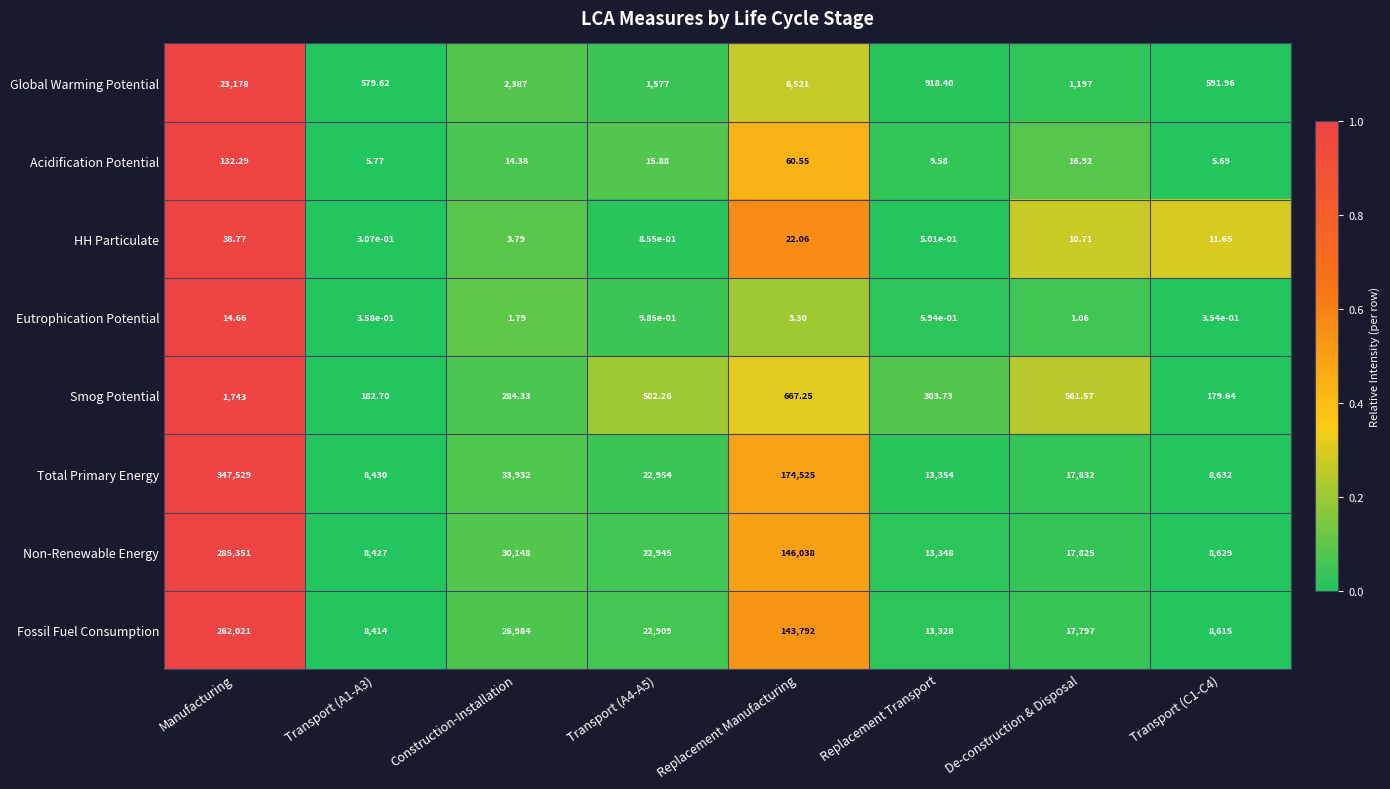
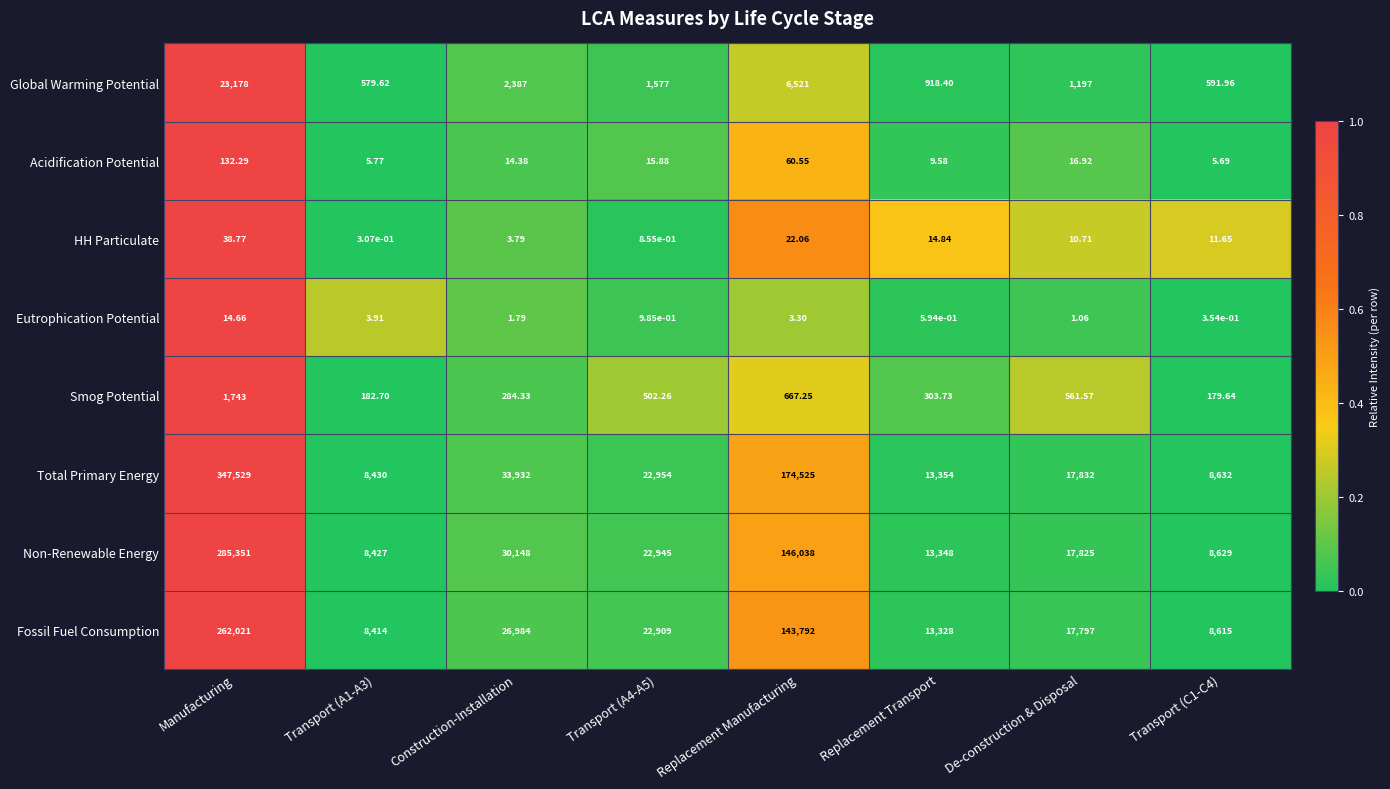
  {
    "Global Warming Potential": {
      "Manufacturing": "23,178",
      "Transport (A1-A3)": "579.62",
      "Construction-Installation": "2,387",
      "Transport (A4-A5)": "1,577",
      "Replacement Manufacturing": "6,521",
      "Replacement Transport": "918.40",
      "De-construction & Disposal": "1,197",
      "Transport (C1-C4)": "591.96"
    },
    "Acidification Potential": {
      "Manufacturing": "132.29",
      "Transport (A1-A3)": "5.77",
      "Construction-Installation": "14.38",
      "Transport (A4-A5)": "15.88",
      "Replacement Manufacturing": "60.55",
      "Replacement Transport": "9.58",
      "De-construction & Disposal": "16.92",
      "Transport (C1-C4)": "5.69"
    },
    "HH Particulate": {
      "Manufacturing": "38.77",
      "Transport (A1-A3)": "3.07e-01",
      "Construction-Installation": "3.79",
      "Transport (A4-A5)": "8.55e-01",
      "Replacement Manufacturing": "22.06",
-     "Replacement Transport": "5.01e-01",
+     "Replacement Transport": "14.84",
      "De-construction & Disposal": "10.71",
      "Transport (C1-C4)": "11.65"
    },
    "Eutrophication Potential": {
      "Manufacturing": "14.66",
-     "Transport (A1-A3)": "3.58e-01",
+     "Transport (A1-A3)": "3.91",
      "Construction-Installation": "1.79",
      "Transport (A4-A5)": "9.85e-01",
      "Replacement Manufacturing": "3.30",
      "Replacement Transport": "5.94e-01",
      "De-construction & Disposal": "1.06",
      "Transport (C1-C4)": "3.54e-01"
    },
    "Smog Potential": {
      "Manufacturing": "1,743",
      "Transport (A1-A3)": "182.70",
      "Construction-Installation": "284.33",
      "Transport (A4-A5)": "502.26",
      "Replacement Manufacturing": "667.25",
      "Replacement Transport": "303.73",
      "De-construction & Disposal": "561.57",
      "Transport (C1-C4)": "179.64"
    },
    "Total Primary Energy": {
      "Manufacturing": "347,529",
      "Transport (A1-A3)": "8,430",
      "Construction-Installation": "33,932",
      "Transport (A4-A5)": "22,954",
      "Replacement Manufacturing": "174,525",
      "Replacement Transport": "13,354",
      "De-construction & Disposal": "17,832",
      "Transport (C1-C4)": "8,632"
    },
    "Non-Renewable Energy": {
      "Manufacturing": "285,351",
      "Transport (A1-A3)": "8,427",
      "Construction-Installation": "30,148",
      "Transport (A4-A5)": "22,945",
      "Replacement Manufacturing": "146,038",
      "Replacement Transport": "13,348",
      "De-construction & Disposal": "17,825",
      "Transport (C1-C4)": "8,629"
    },
    "Fossil Fuel Consumption": {
      "Manufacturing": "262,021",
      "Transport (A1-A3)": "8,414",
      "Construction-Installation": "26,984",
      "Transport (A4-A5)": "22,909",
      "Replacement Manufacturing": "143,792",
      "Replacement Transport": "13,328",
      "De-construction & Disposal": "17,797",
      "Transport (C1-C4)": "8,615"
    }
  }
